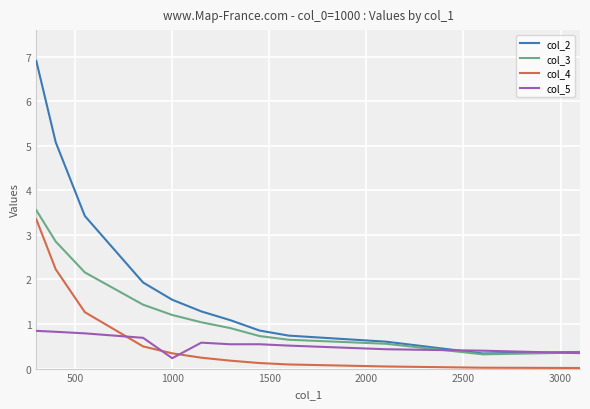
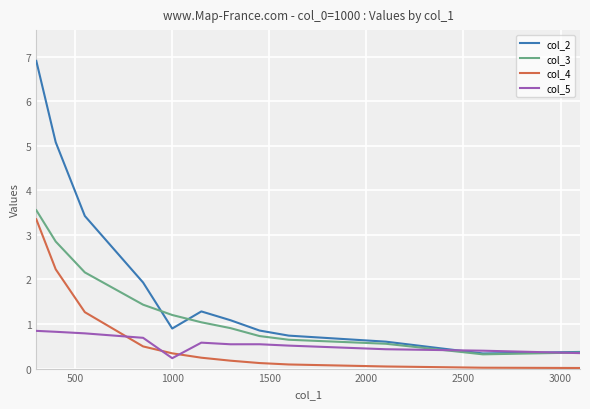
  {
    "col_2": {
-     "1000": 1.5
+     "1000": 0.9
    },
    "col_3": {
      "1000": 1.2
    },
    "col_4": {
      "1000": 0.3
    },
    "col_5": {
      "1000": 0.2
    }
  }
